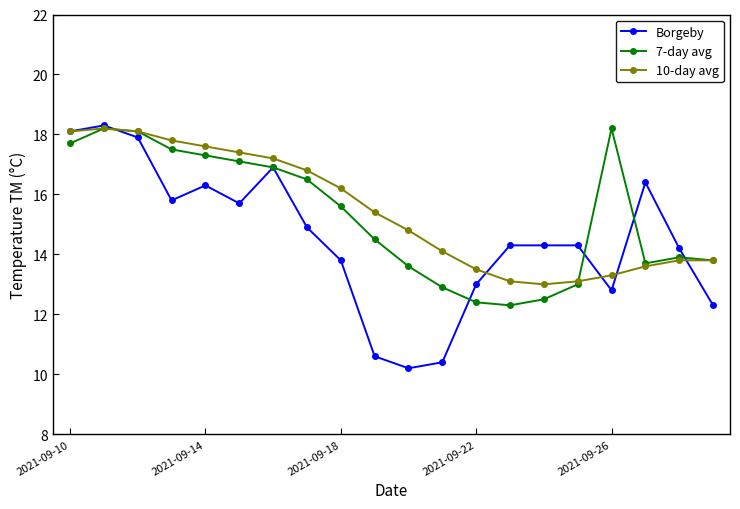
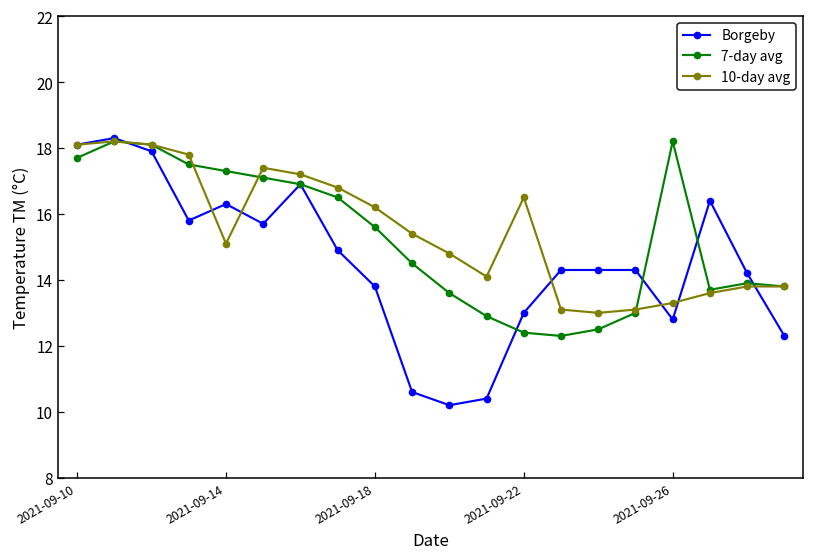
  {
    "Borgeby": {
      "2021-09-14": 16.3,
      "2021-09-18": 13.8,
      "2021-09-22": 13.0,
      "2021-09-26": 12.8
    },
    "7-day avg": {
      "2021-09-10": 17.7,
      "2021-09-14": 17.3,
      "2021-09-18": 15.6,
      "2021-09-22": 12.4,
      "2021-09-26": 18.2
    },
    "10-day avg": {
-     "2021-09-14": 17.6,
+     "2021-09-14": 15.1,
      "2021-09-18": 16.2,
-     "2021-09-22": 13.5,
+     "2021-09-22": 16.5,
      "2021-09-26": 13.3
    }
  }
